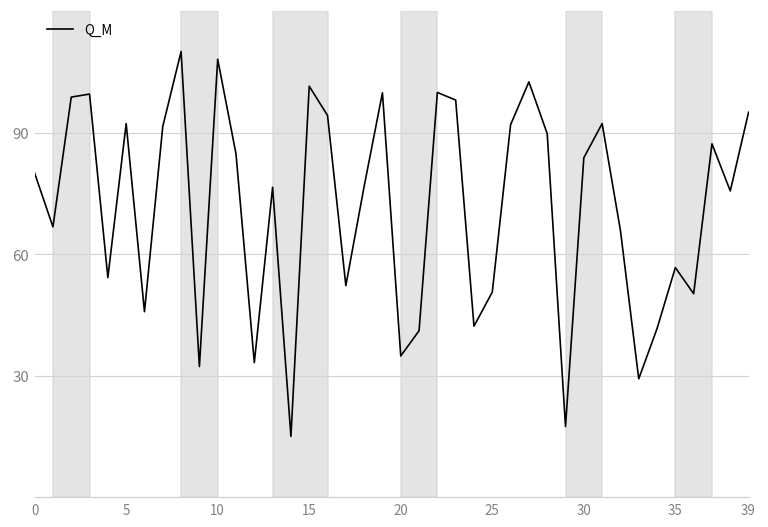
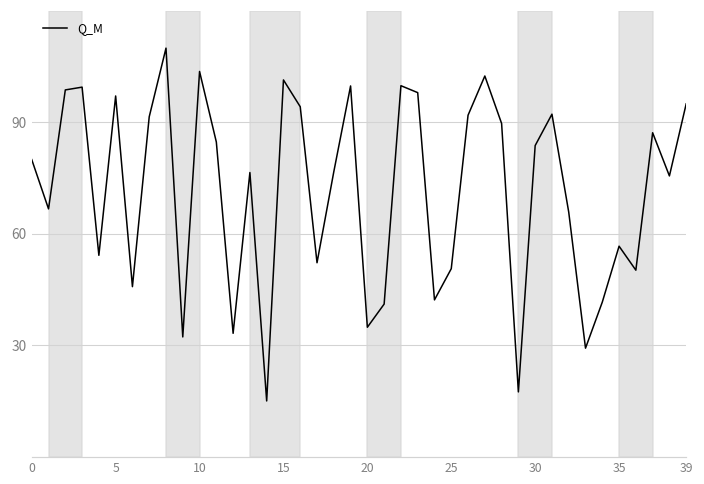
  {
    "0": 80,
-   "5": 92,
-   "10": 108,
+   "5": 97,
+   "10": 104,
    "15": 101,
    "20": 35,
    "25": 51,
    "30": 84,
    "35": 57,
    "39": 95
  }
